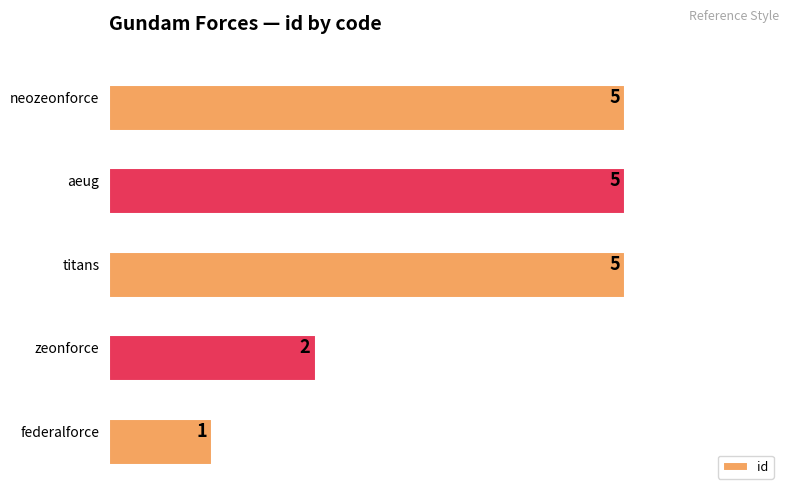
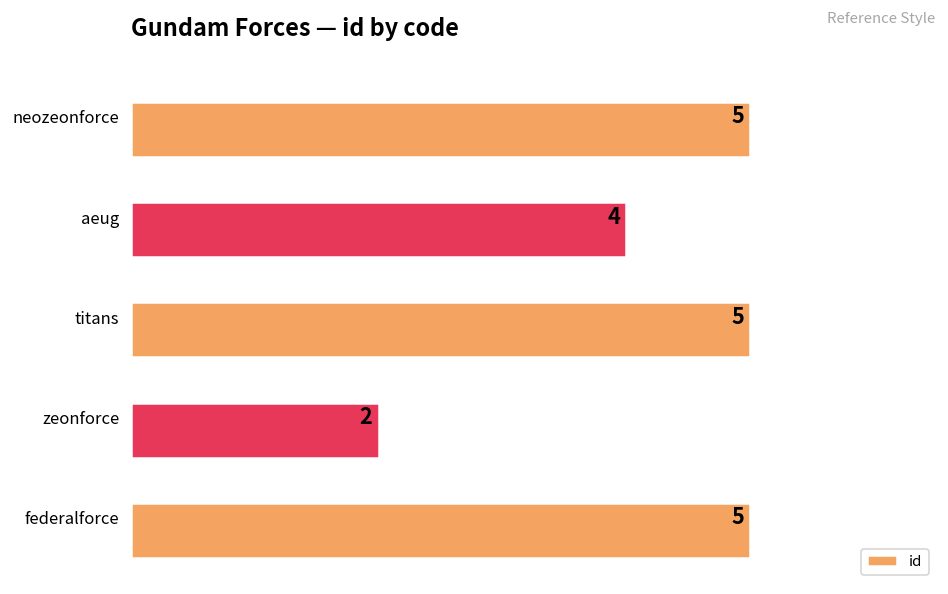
  {
    "neozeonforce": 5,
-   "aeug": 5,
+   "aeug": 4,
    "titans": 5,
    "zeonforce": 2,
-   "federalforce": 1
+   "federalforce": 5
  }
